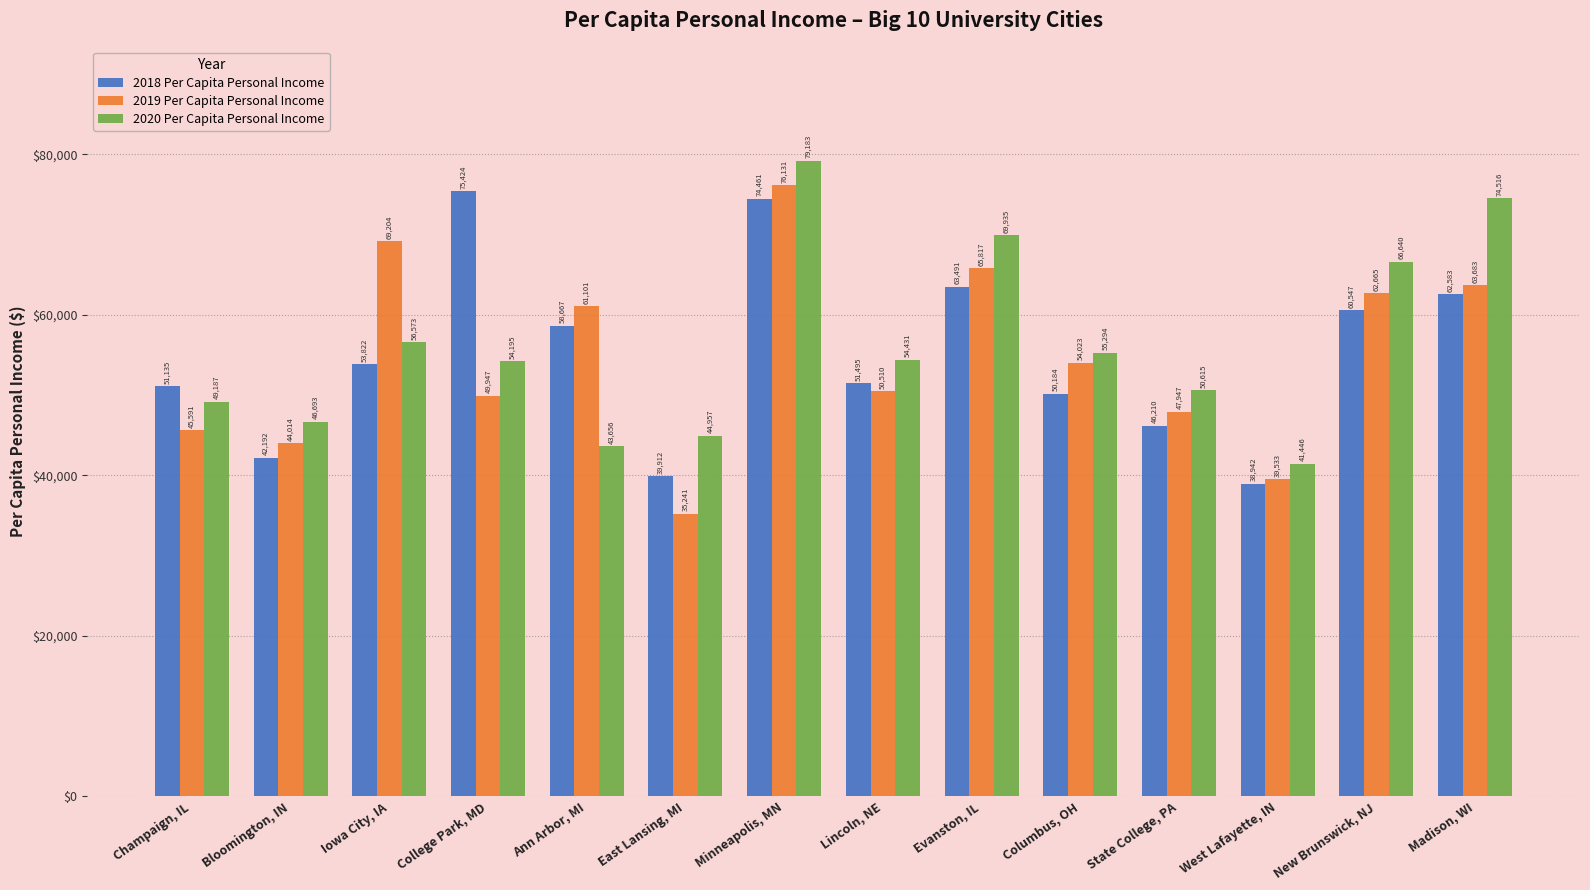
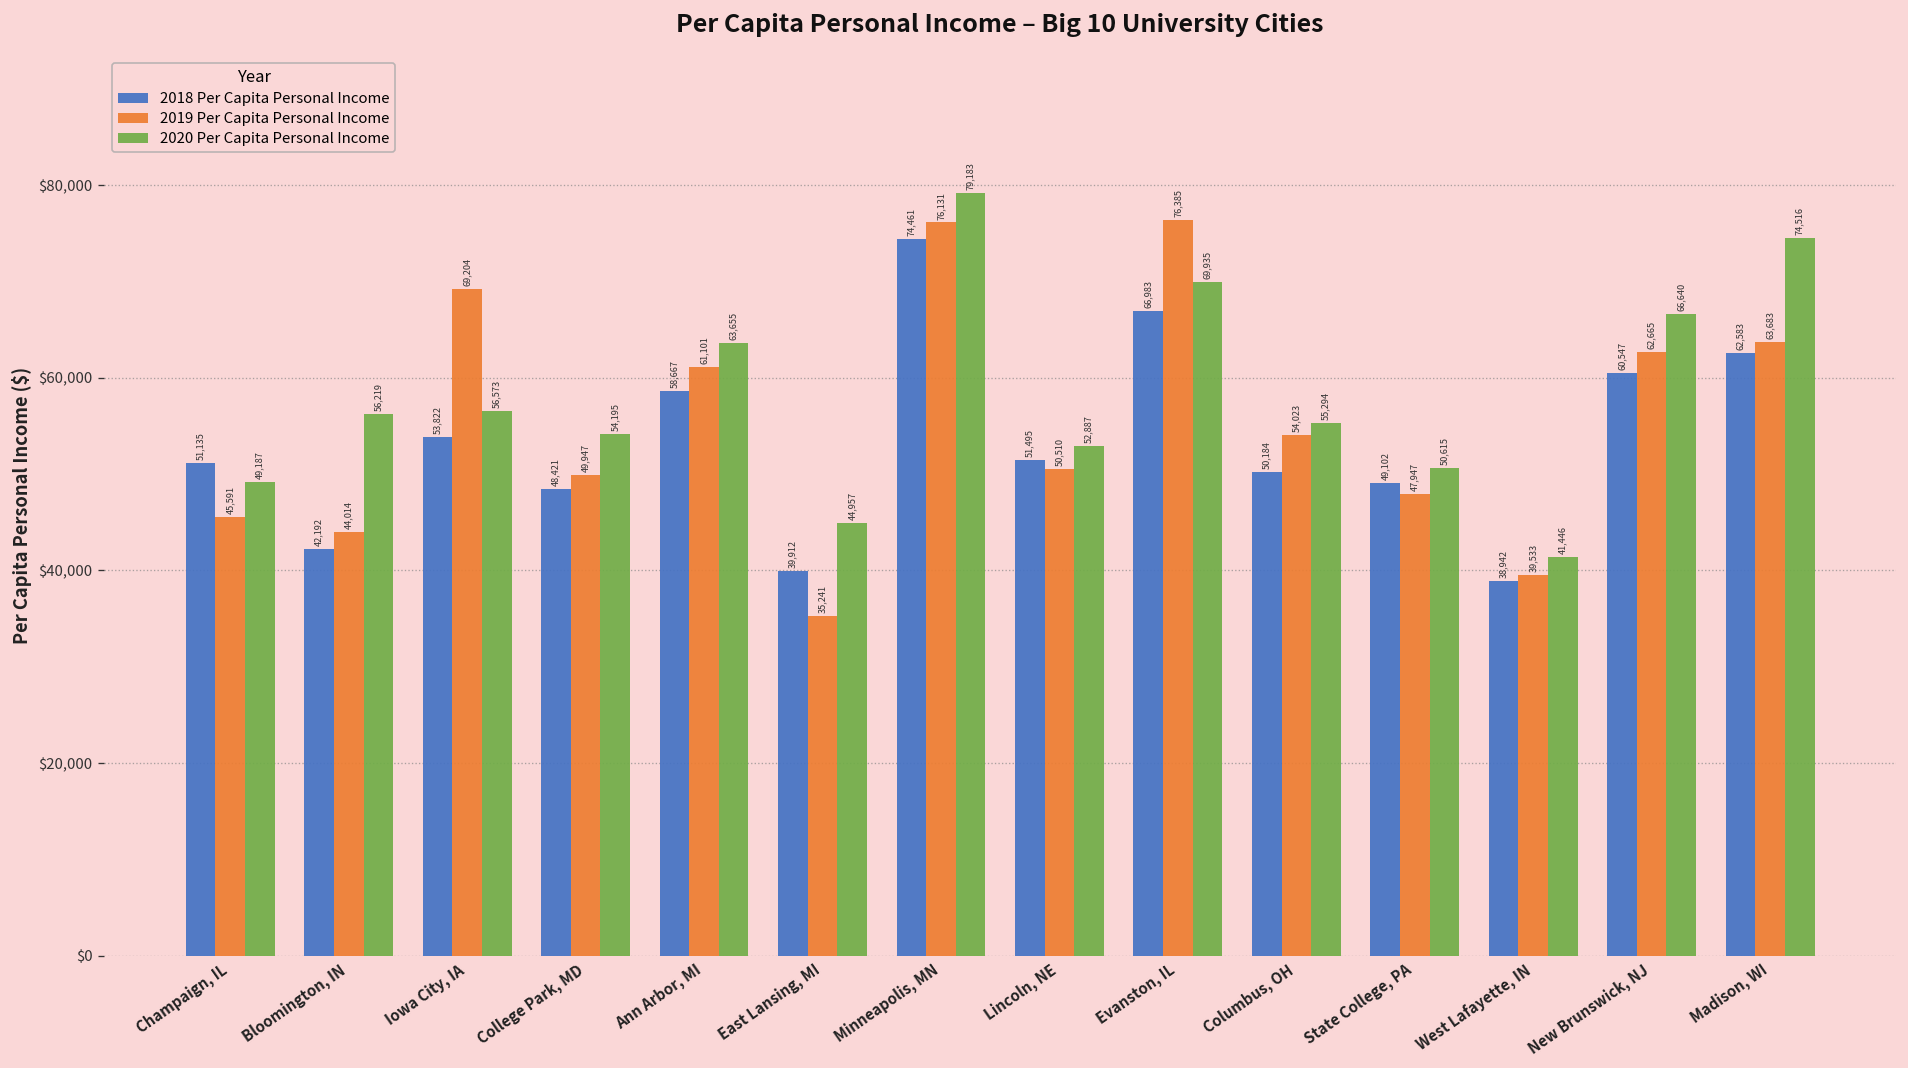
  {
    "2018 Per Capita Personal Income": {
      "Champaign, IL": "51,135",
      "Bloomington, IN": "42,192",
      "Iowa City, IA": "53,822",
-     "College Park, MD": "75,424",
+     "College Park, MD": "48,421",
      "Ann Arbor, MI": "58,667",
      "East Lansing, MI": "39,912",
      "Minneapolis, MN": "74,461",
      "Lincoln, NE": "51,495",
-     "Evanston, IL": "63,491",
+     "Evanston, IL": "66,983",
      "Columbus, OH": "50,184",
-     "State College, PA": "46,210",
+     "State College, PA": "49,102",
      "West Lafayette, IN": "38,942",
      "New Brunswick, NJ": "60,547",
      "Madison, WI": "62,583"
    },
    "2019 Per Capita Personal Income": {
      "Champaign, IL": "45,591",
      "Bloomington, IN": "44,014",
      "Iowa City, IA": "69,204",
      "College Park, MD": "49,947",
      "Ann Arbor, MI": "61,101",
      "East Lansing, MI": "35,241",
      "Minneapolis, MN": "76,131",
      "Lincoln, NE": "50,510",
-     "Evanston, IL": "65,817",
+     "Evanston, IL": "76,385",
      "Columbus, OH": "54,023",
      "State College, PA": "47,947",
      "West Lafayette, IN": "39,533",
      "New Brunswick, NJ": "62,665",
      "Madison, WI": "63,683"
    },
    "2020 Per Capita Personal Income": {
      "Champaign, IL": "49,187",
-     "Bloomington, IN": "46,693",
+     "Bloomington, IN": "56,219",
      "Iowa City, IA": "56,573",
      "College Park, MD": "54,195",
-     "Ann Arbor, MI": "43,656",
+     "Ann Arbor, MI": "63,655",
      "East Lansing, MI": "44,957",
      "Minneapolis, MN": "79,183",
-     "Lincoln, NE": "54,431",
+     "Lincoln, NE": "52,887",
      "Evanston, IL": "69,935",
      "Columbus, OH": "55,294",
      "State College, PA": "50,615",
      "West Lafayette, IN": "41,446",
      "New Brunswick, NJ": "66,640",
      "Madison, WI": "74,516"
    }
  }
